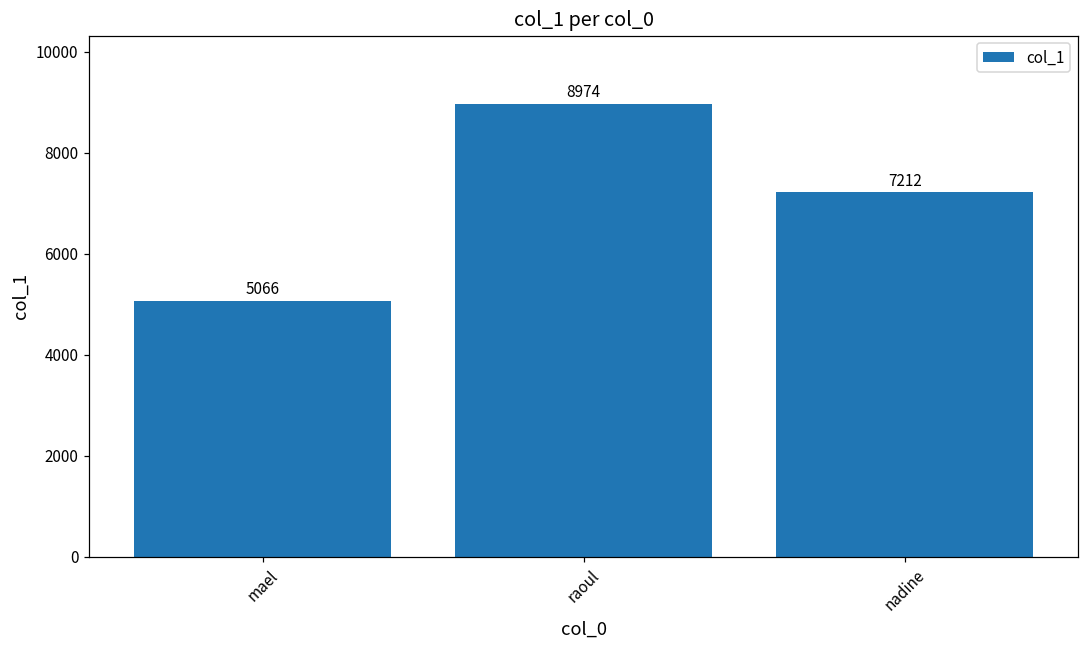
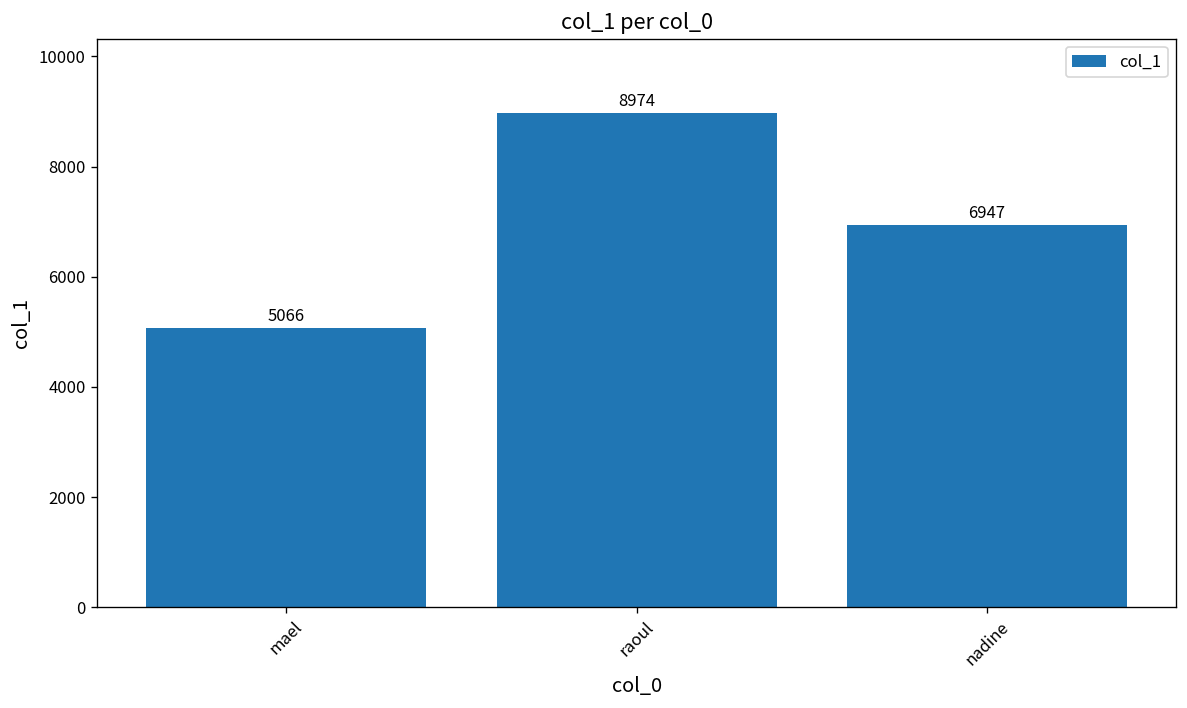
  {
    "mael": 5066,
    "raoul": 8974,
-   "nadine": 7212
+   "nadine": 6947
  }
